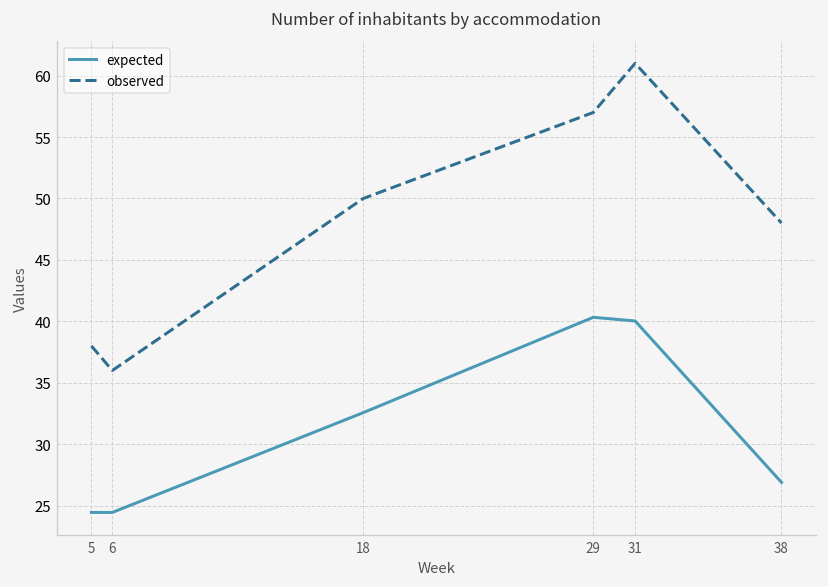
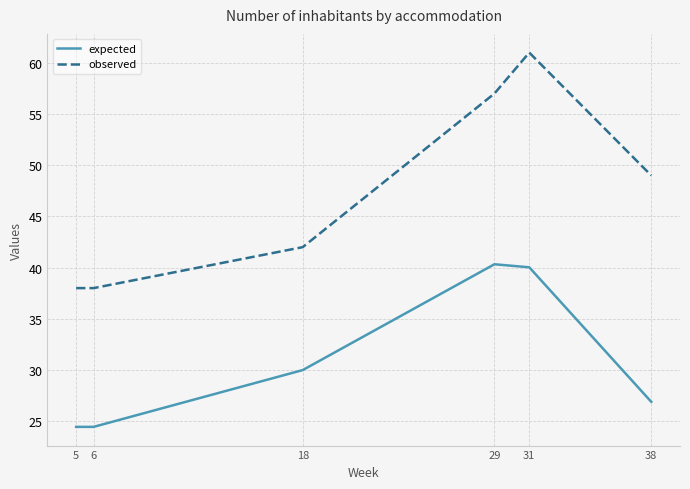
  {
    "expected": {
      "5": 24.4,
      "6": 24.4,
-     "18": 32.6,
+     "18": 30.0,
      "29": 40.3,
      "31": 40.0,
      "38": 26.9
    },
    "observed": {
      "5": 38,
-     "6": 36,
-     "18": 50,
+     "6": 38,
+     "18": 42,
      "29": 57,
      "31": 61,
-     "38": 48
+     "38": 49
    }
  }
